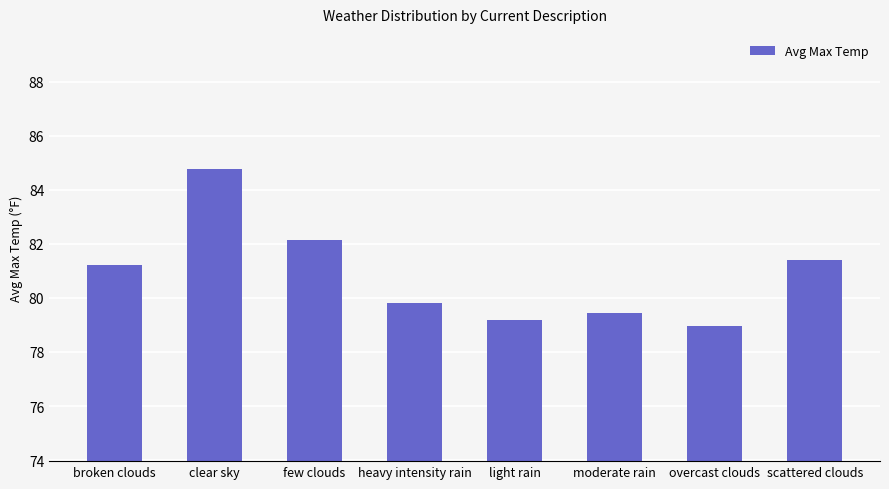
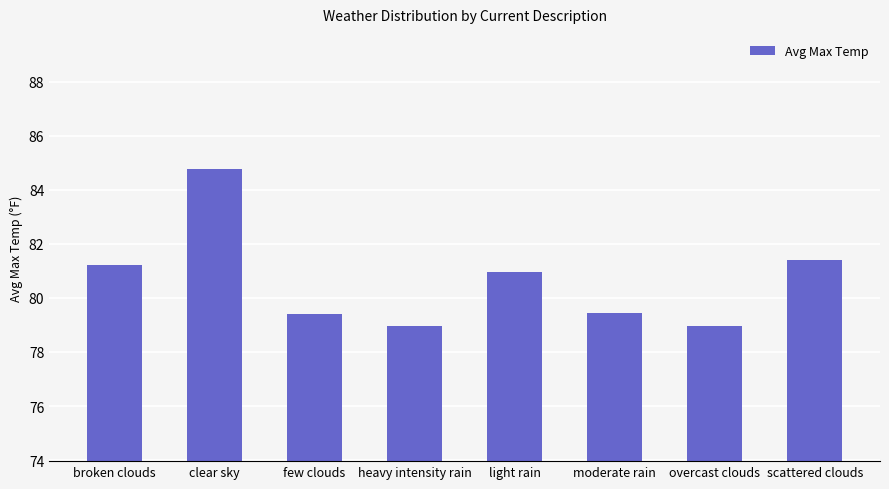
  {
    "broken clouds": 81.2,
    "clear sky": 84.8,
-   "few clouds": 82.2,
-   "heavy intensity rain": 79.8,
-   "light rain": 79.2,
+   "few clouds": 79.4,
+   "heavy intensity rain": 79.0,
+   "light rain": 81.0,
    "moderate rain": 79.4,
    "overcast clouds": 79.0,
    "scattered clouds": 81.4
  }
